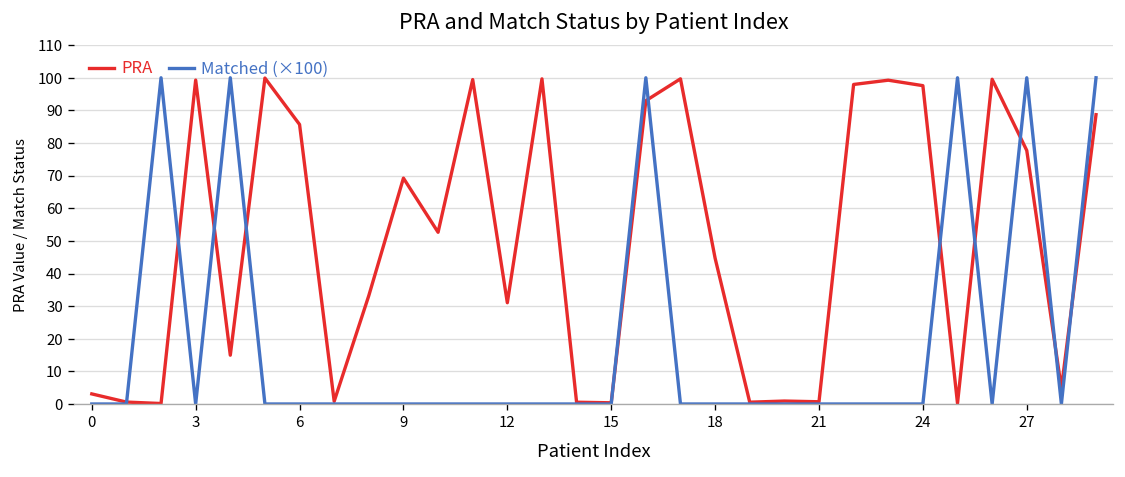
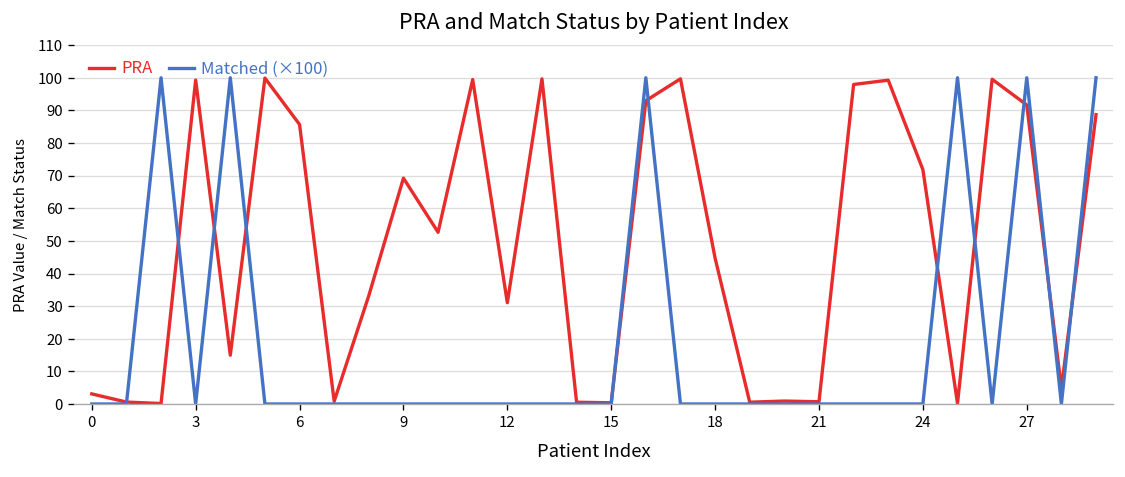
  {
    "PRA": {
      "0": 3,
      "3": 99,
      "6": 86,
      "9": 69,
      "12": 31,
      "18": 45,
-     "24": 98,
-     "27": 78
+     "24": 72,
+     "27": 92
    },
    "Matched (×100)": {
      "0": 0,
      "3": 0,
      "6": 0,
      "9": 0,
      "12": 0,
      "18": 0,
      "24": 0,
      "27": 100
    }
  }
